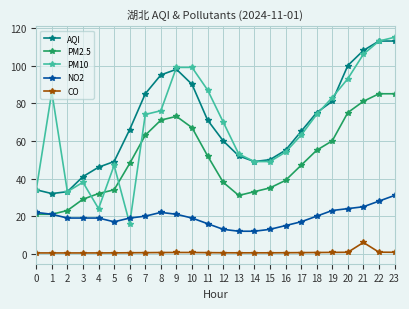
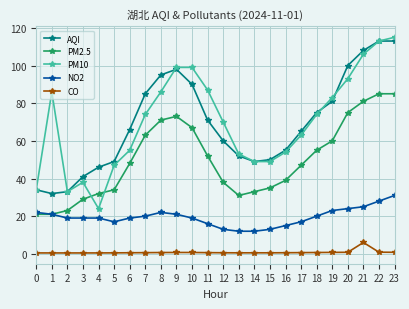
  {
    "PM10": {
      "3": 38,
      "4": 24,
      "5": 47,
-     "6": 16,
+     "6": 55,
      "7": 74,
-     "8": 76,
+     "8": 86,
      "10": 99,
      "11": 87,
      "12": 70,
      "17": 63,
      "19": 83,
      "20": 93,
      "21": 106,
      "23": 115
    },
    "CO": {
      "0": 0,
      "1": 0,
      "2": 0,
      "3": 0,
      "4": 0,
      "5": 1,
      "6": 1,
      "7": 1,
      "8": 1,
      "9": 1,
      "10": 1,
      "11": 1,
      "12": 1,
      "13": 1,
      "14": 1,
      "15": 1,
      "16": 1,
      "17": 1,
      "18": 1,
      "19": 1,
      "20": 1,
      "21": 6,
      "22": 1,
      "23": 1
    }
  }
